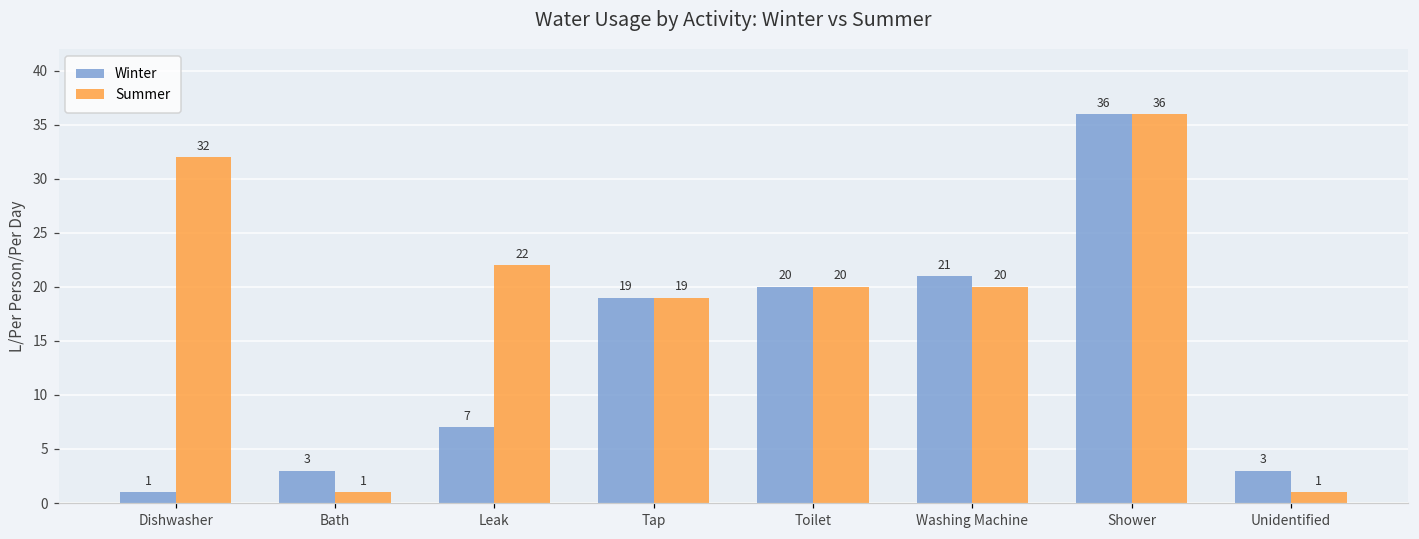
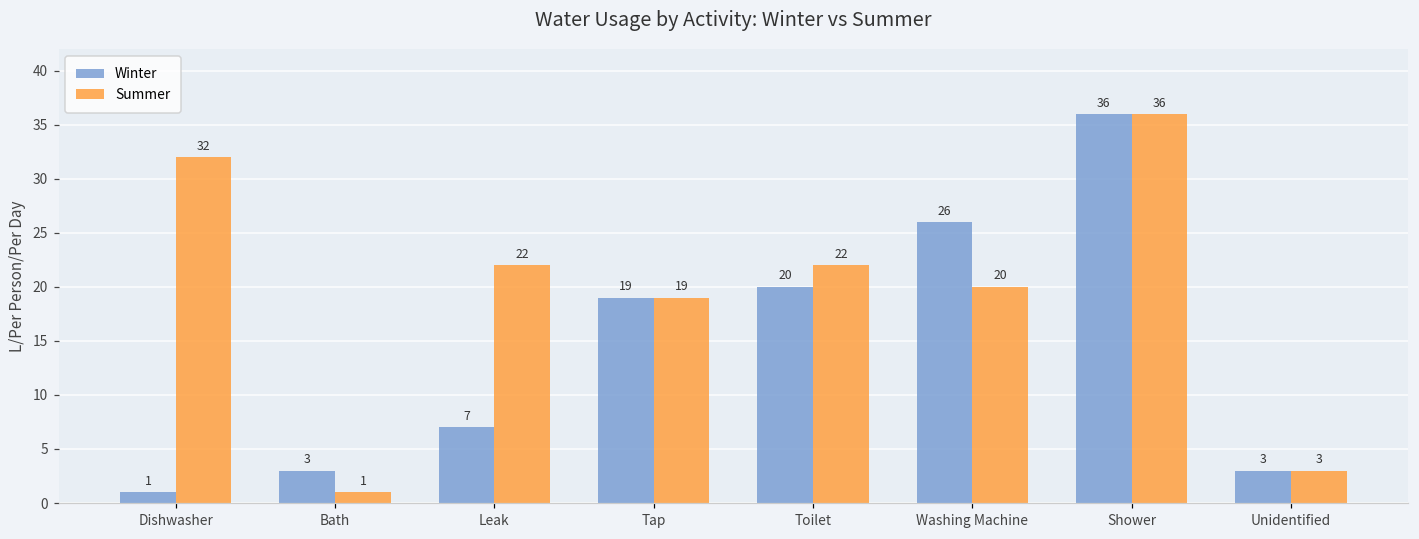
  {
    "Winter": {
      "Dishwasher": 1,
      "Bath": 3,
      "Leak": 7,
      "Tap": 19,
      "Toilet": 20,
-     "Washing Machine": 21,
+     "Washing Machine": 26,
      "Shower": 36,
      "Unidentified": 3
    },
    "Summer": {
      "Dishwasher": 32,
      "Bath": 1,
      "Leak": 22,
      "Tap": 19,
-     "Toilet": 20,
+     "Toilet": 22,
      "Washing Machine": 20,
      "Shower": 36,
-     "Unidentified": 1
+     "Unidentified": 3
    }
  }
